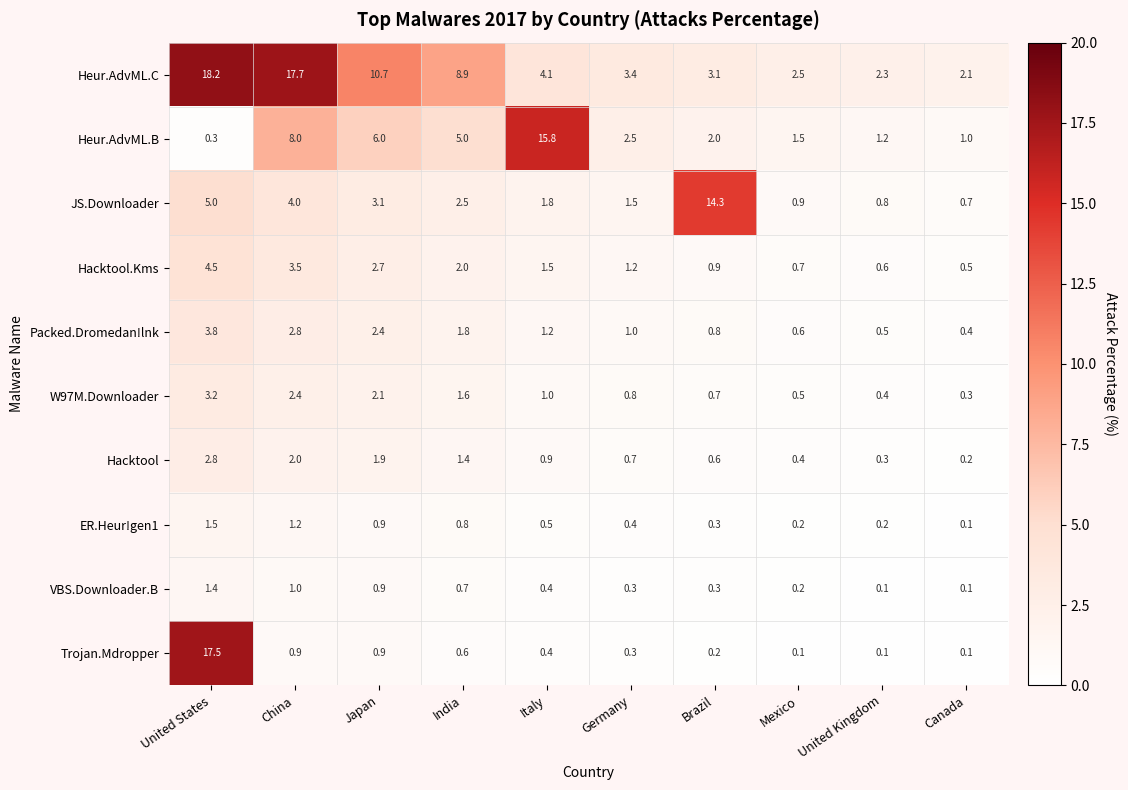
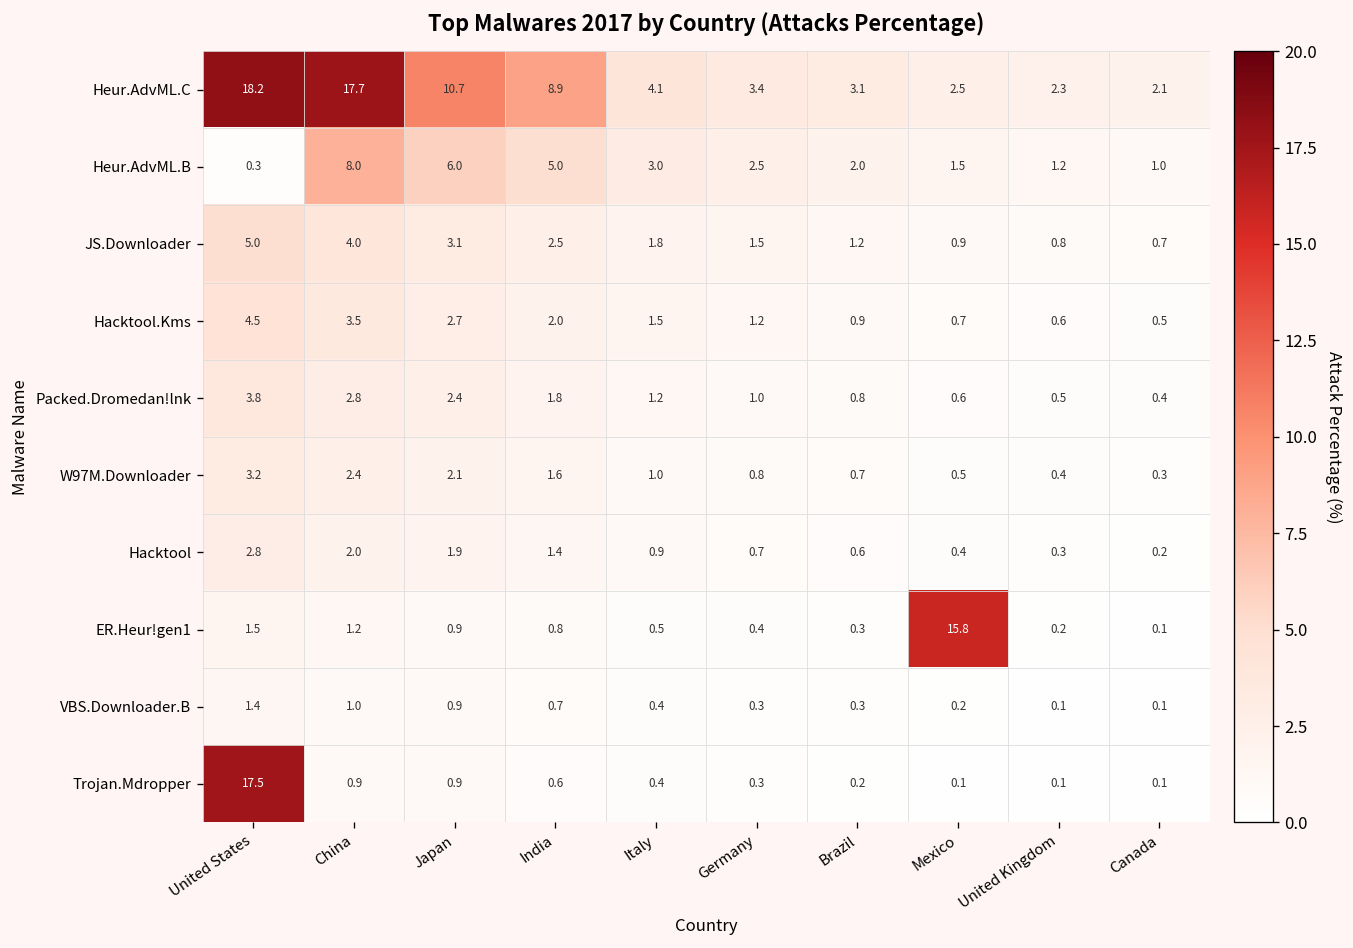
  {
    "Heur.AdvML.C": {
      "United States": 18.2,
      "China": 17.7,
      "Japan": 10.7,
      "India": 8.9,
      "Italy": 4.1,
      "Germany": 3.4,
      "Brazil": 3.1,
      "Mexico": 2.5,
      "United Kingdom": 2.3,
      "Canada": 2.1
    },
    "Heur.AdvML.B": {
      "United States": 0.3,
      "China": 8.0,
      "Japan": 6.0,
      "India": 5.0,
-     "Italy": 15.8,
+     "Italy": 3.0,
      "Germany": 2.5,
      "Brazil": 2.0,
      "Mexico": 1.5,
      "United Kingdom": 1.2,
      "Canada": 1.0
    },
    "JS.Downloader": {
      "United States": 5.0,
      "China": 4.0,
      "Japan": 3.1,
      "India": 2.5,
      "Italy": 1.8,
      "Germany": 1.5,
-     "Brazil": 14.3,
+     "Brazil": 1.2,
      "Mexico": 0.9,
      "United Kingdom": 0.8,
      "Canada": 0.7
    },
    "Hacktool.Kms": {
      "United States": 4.5,
      "China": 3.5,
      "Japan": 2.7,
      "India": 2.0,
      "Italy": 1.5,
      "Germany": 1.2,
      "Brazil": 0.9,
      "Mexico": 0.7,
      "United Kingdom": 0.6,
      "Canada": 0.5
    },
    "Packed.Dromedan!lnk": {
      "United States": 3.8,
      "China": 2.8,
      "Japan": 2.4,
      "India": 1.8,
      "Italy": 1.2,
      "Germany": 1.0,
      "Brazil": 0.8,
      "Mexico": 0.6,
      "United Kingdom": 0.5,
      "Canada": 0.4
    },
    "W97M.Downloader": {
      "United States": 3.2,
      "China": 2.4,
      "Japan": 2.1,
      "India": 1.6,
      "Italy": 1.0,
      "Germany": 0.8,
      "Brazil": 0.7,
      "Mexico": 0.5,
      "United Kingdom": 0.4,
      "Canada": 0.3
    },
    "Hacktool": {
      "United States": 2.8,
      "China": 2.0,
      "Japan": 1.9,
      "India": 1.4,
      "Italy": 0.9,
      "Germany": 0.7,
      "Brazil": 0.6,
      "Mexico": 0.4,
      "United Kingdom": 0.3,
      "Canada": 0.2
    },
    "ER.Heur!gen1": {
      "United States": 1.5,
      "China": 1.2,
      "Japan": 0.9,
      "India": 0.8,
      "Italy": 0.5,
      "Germany": 0.4,
      "Brazil": 0.3,
-     "Mexico": 0.2,
+     "Mexico": 15.8,
      "United Kingdom": 0.2,
      "Canada": 0.1
    },
    "VBS.Downloader.B": {
      "United States": 1.4,
      "China": 1.0,
      "Japan": 0.9,
      "India": 0.7,
      "Italy": 0.4,
      "Germany": 0.3,
      "Brazil": 0.3,
      "Mexico": 0.2,
      "United Kingdom": 0.1,
      "Canada": 0.1
    },
    "Trojan.Mdropper": {
      "United States": 17.5,
      "China": 0.9,
      "Japan": 0.9,
      "India": 0.6,
      "Italy": 0.4,
      "Germany": 0.3,
      "Brazil": 0.2,
      "Mexico": 0.1,
      "United Kingdom": 0.1,
      "Canada": 0.1
    }
  }
